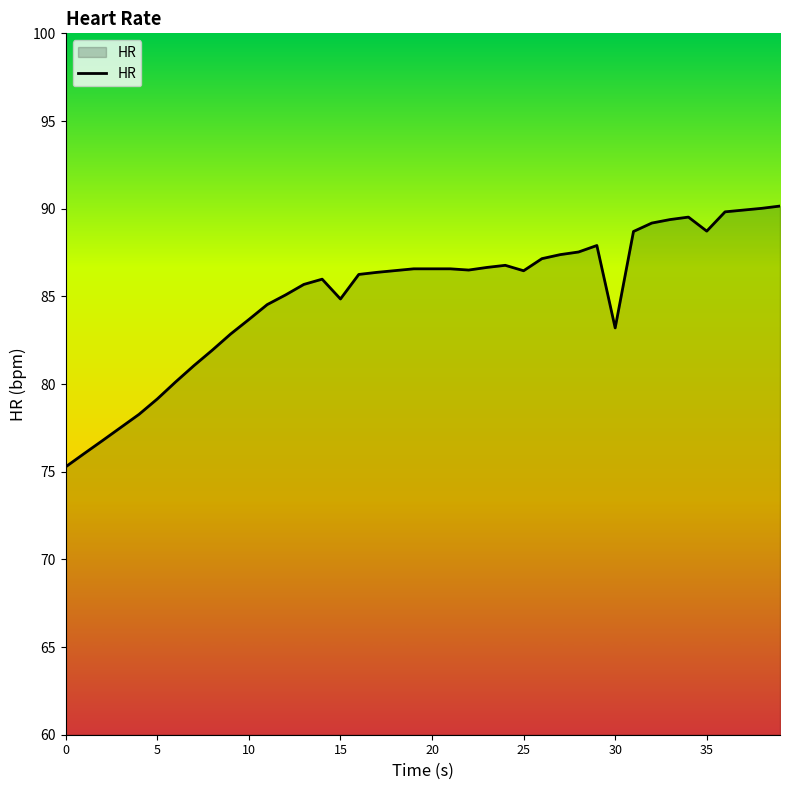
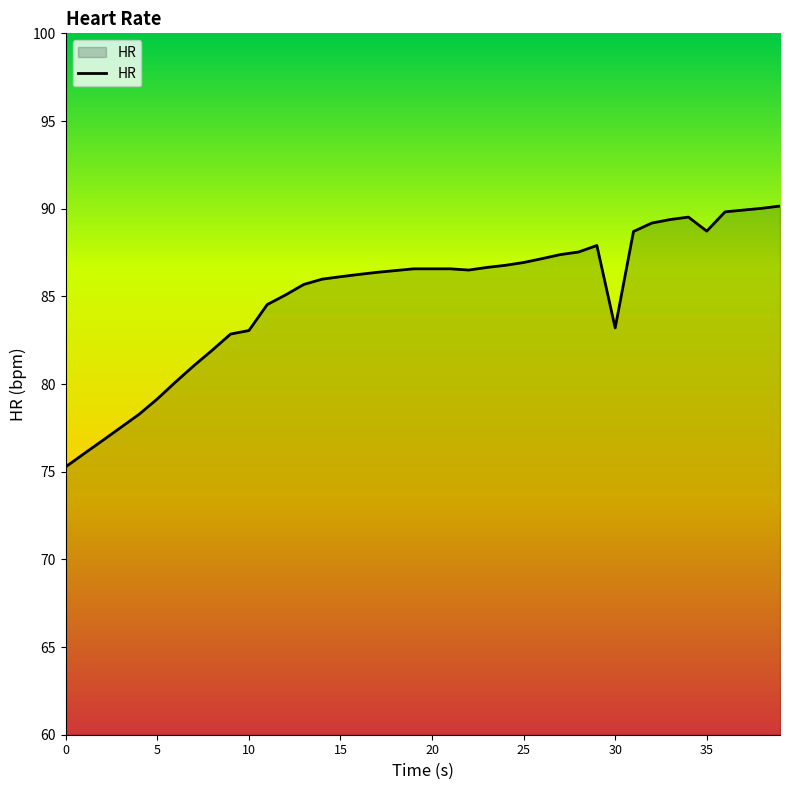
  {
    "0": 75.3,
    "5": 79.2,
-   "10": 83.7,
-   "15": 84.9,
+   "10": 83.1,
+   "15": 86.1,
    "20": 86.6,
-   "25": 86.5,
+   "25": 86.9,
    "30": 83.2,
    "35": 88.7
  }
